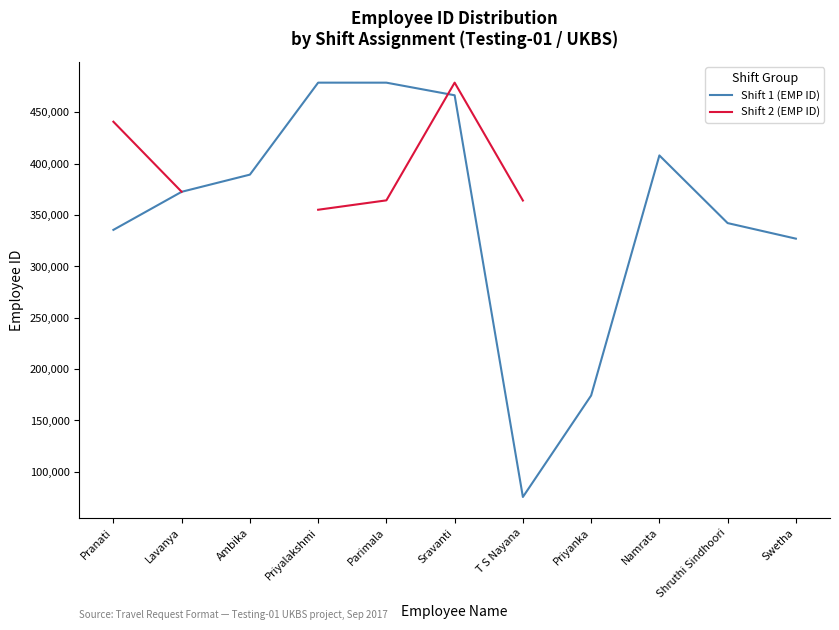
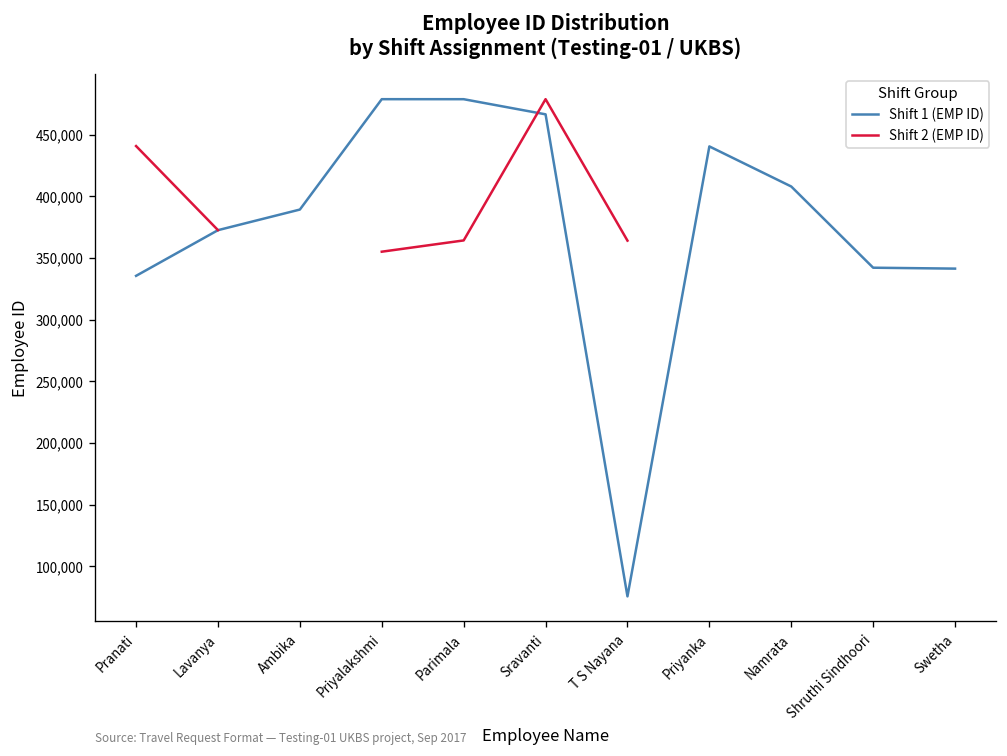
  {
    "Shift 1 (EMP ID)": {
      "Pranati": "336,000",
      "Ambika": "389,000",
      "Priyalakshmi": "479,000",
      "Parimala": "479,000",
      "Sravanti": "467,000",
      "T S Nayana": "76,000",
-     "Priyanka": "174,000",
+     "Priyanka": "440,000",
      "Namrata": "408,000",
      "Shruthi Sindhoori": "342,000",
-     "Swetha": "327,000"
+     "Swetha": "341,000"
    },
    "Shift 2 (EMP ID)": {
      "Pranati": "441,000",
      "Priyalakshmi": "355,000",
      "Parimala": "364,000",
      "Sravanti": "479,000",
      "T S Nayana": "364,000"
    }
  }
